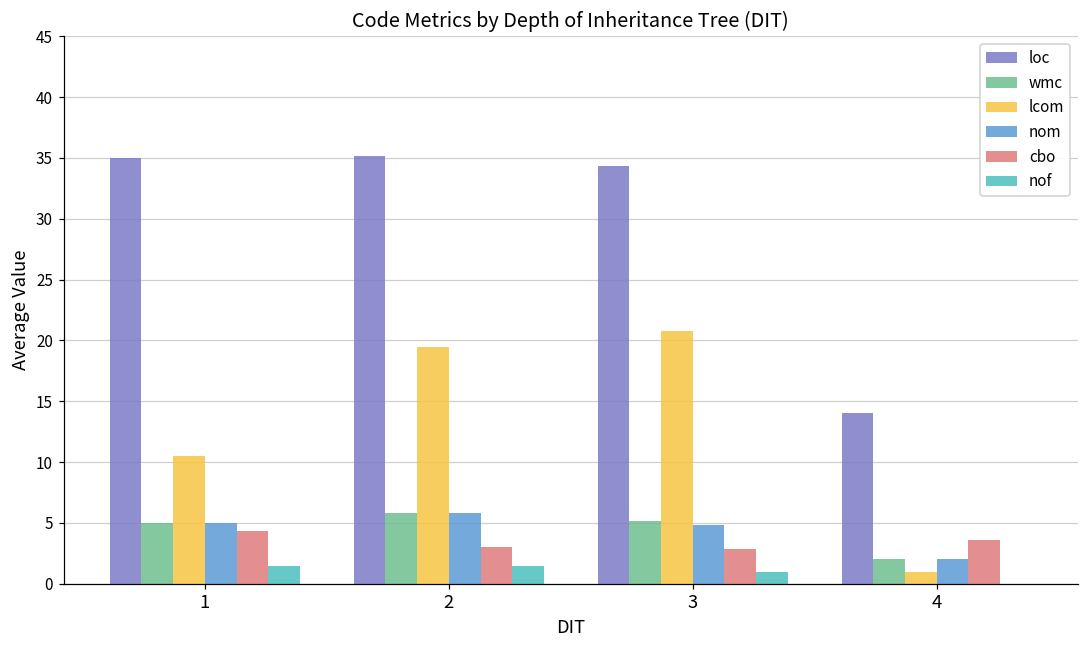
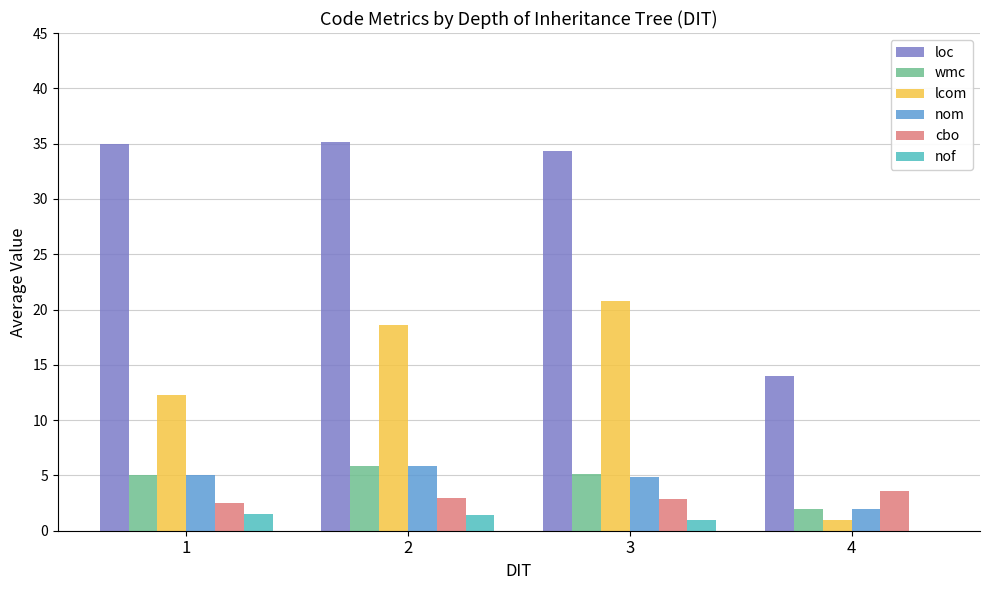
  {
    "lcom": {
-     "1": 10.5,
-     "2": 19.5,
+     "1": 12.3,
+     "2": 18.6,
      "3": 20.8,
      "4": 1.0
    },
    "cbo": {
-     "1": 4.3,
+     "1": 2.5,
      "2": 3.0,
      "3": 2.8,
      "4": 3.6
    }
  }
